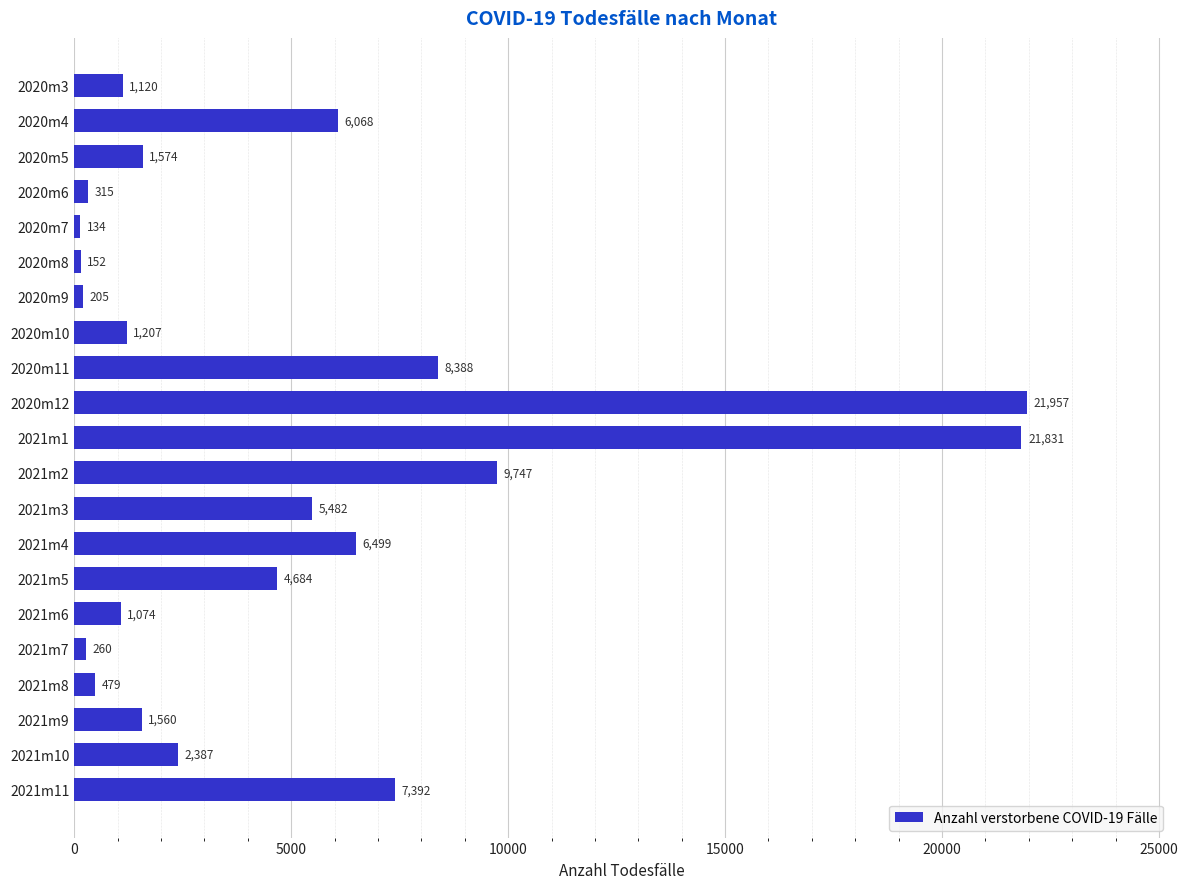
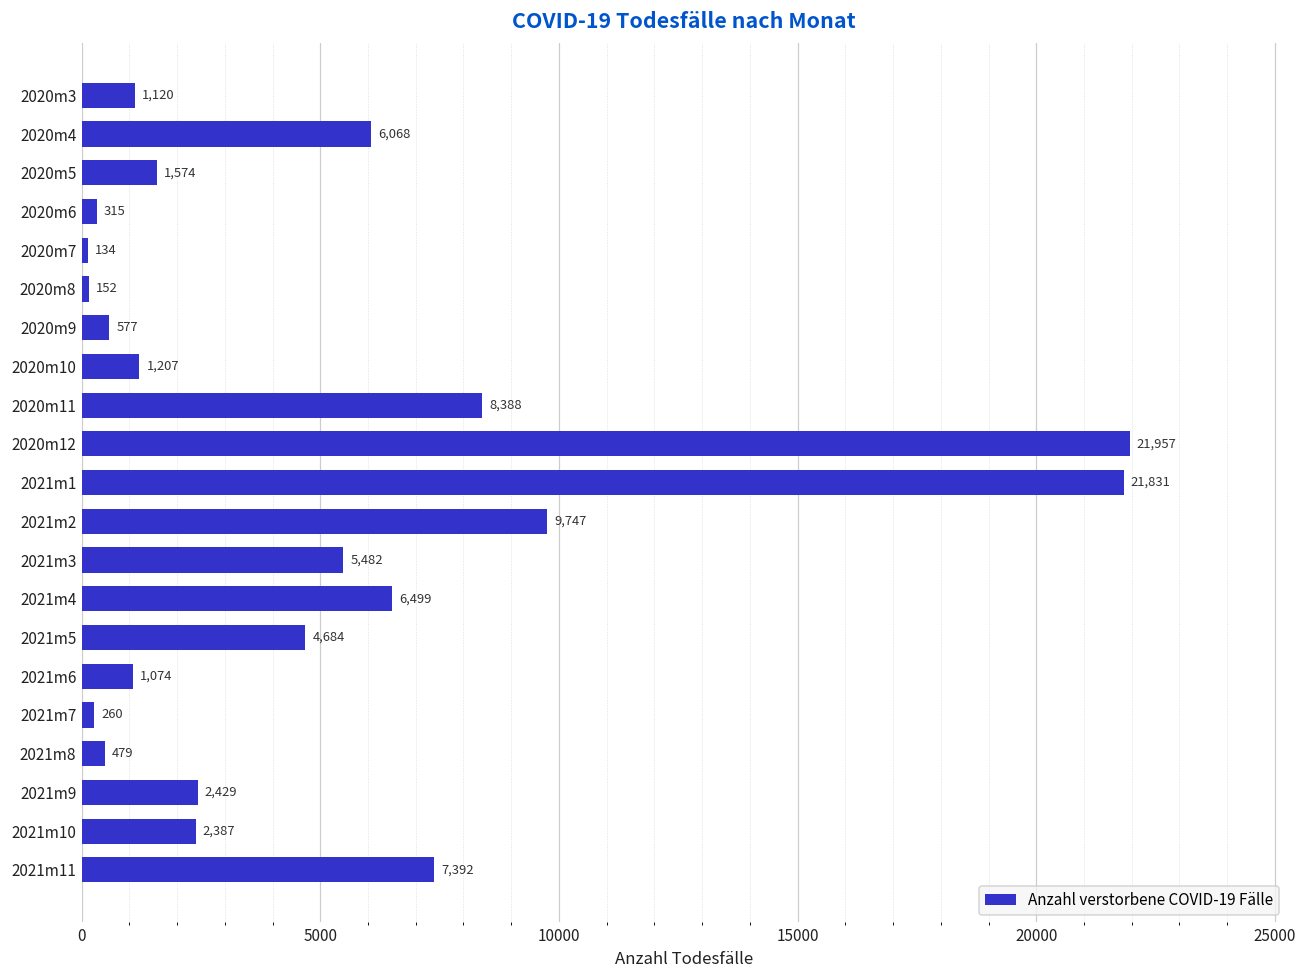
  {
    "2020m3": "1,120",
    "2020m4": "6,068",
    "2020m5": "1,574",
    "2020m6": "315",
    "2020m7": "134",
    "2020m8": "152",
-   "2020m9": "205",
+   "2020m9": "577",
    "2020m10": "1,207",
    "2020m11": "8,388",
    "2020m12": "21,957",
    "2021m1": "21,831",
    "2021m2": "9,747",
    "2021m3": "5,482",
    "2021m4": "6,499",
    "2021m5": "4,684",
    "2021m6": "1,074",
    "2021m7": "260",
    "2021m8": "479",
-   "2021m9": "1,560",
+   "2021m9": "2,429",
    "2021m10": "2,387",
    "2021m11": "7,392"
  }
